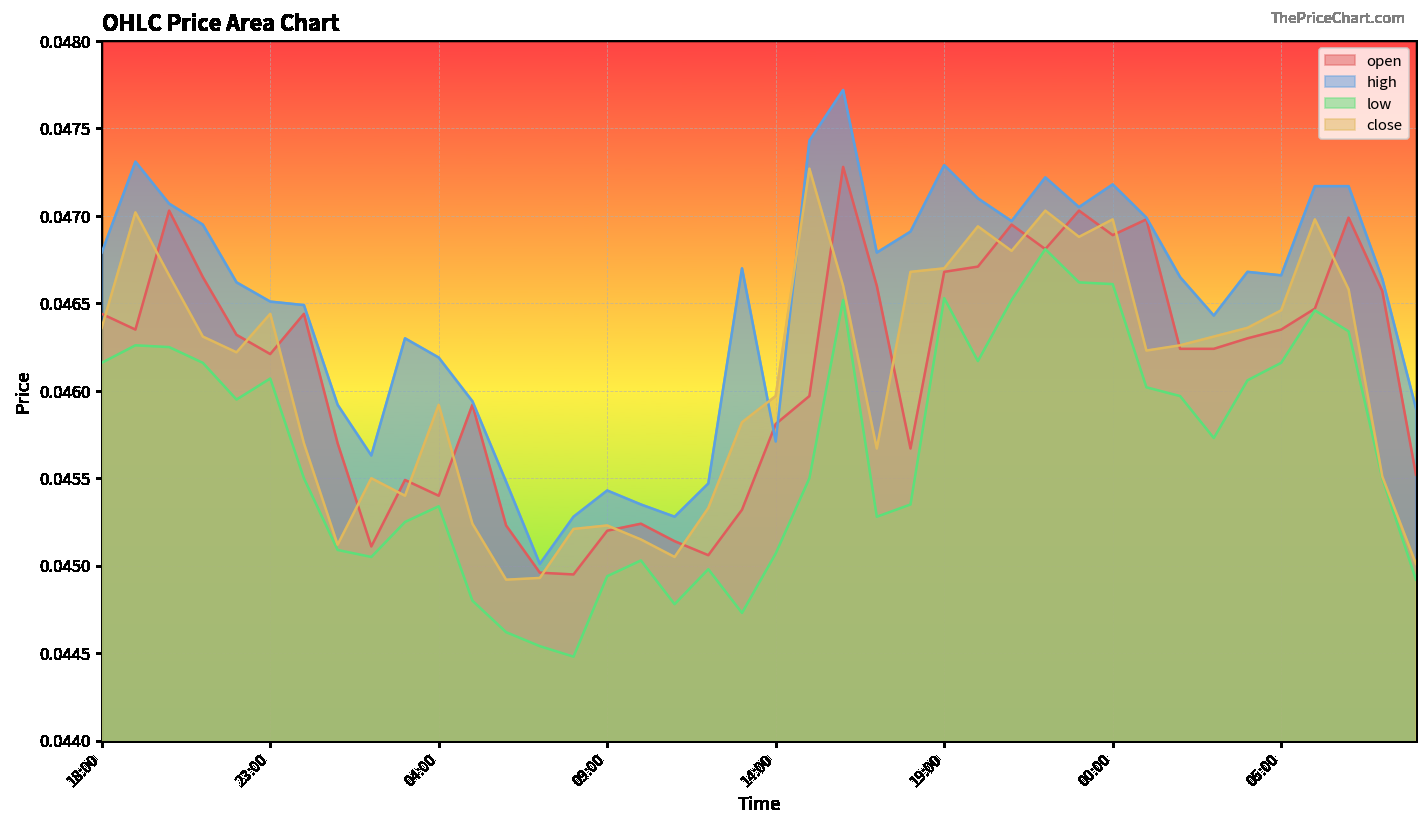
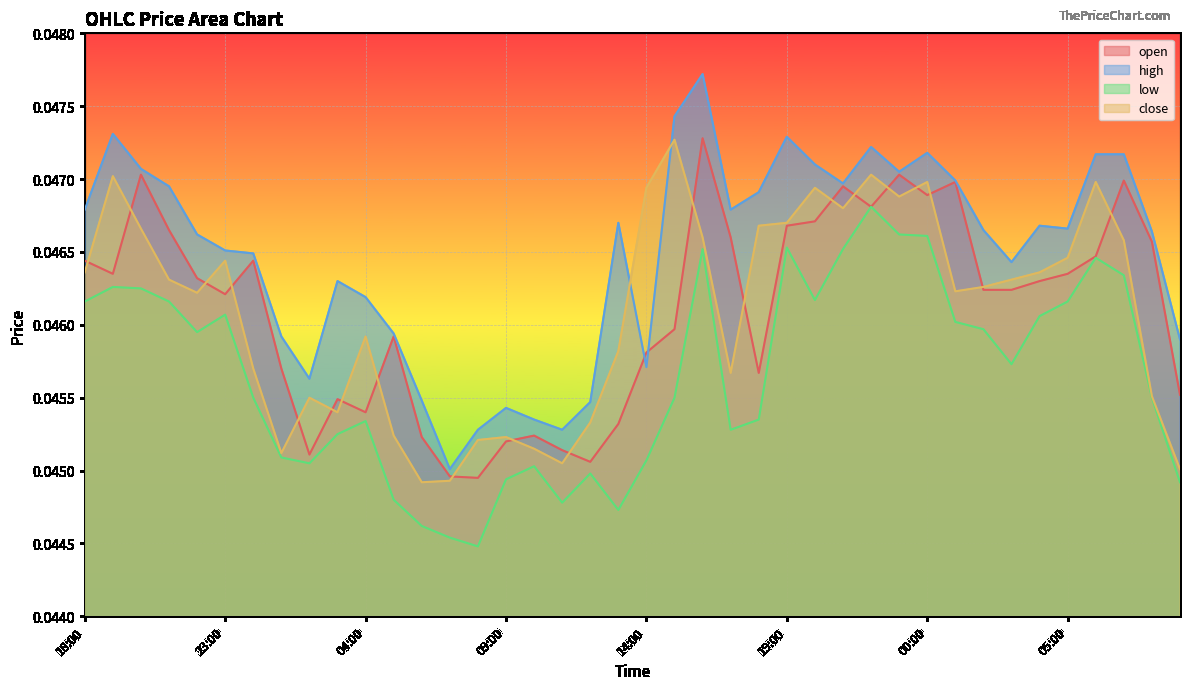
  {
    "open": {
      "14:00": 0.04581
    },
    "high": {
      "14:00": 0.04571
    },
    "low": {
      "14:00": 0.04507
    },
    "close": {
-     "14:00": 0.04597
+     "14:00": 0.04694
    }
  }
